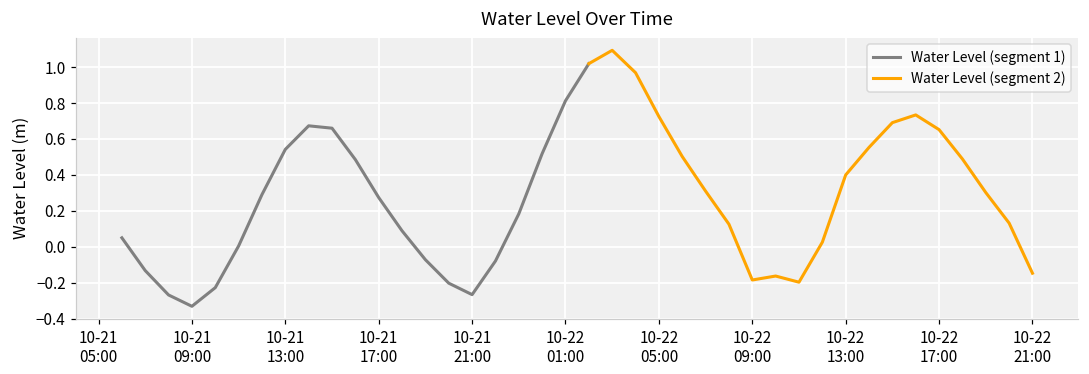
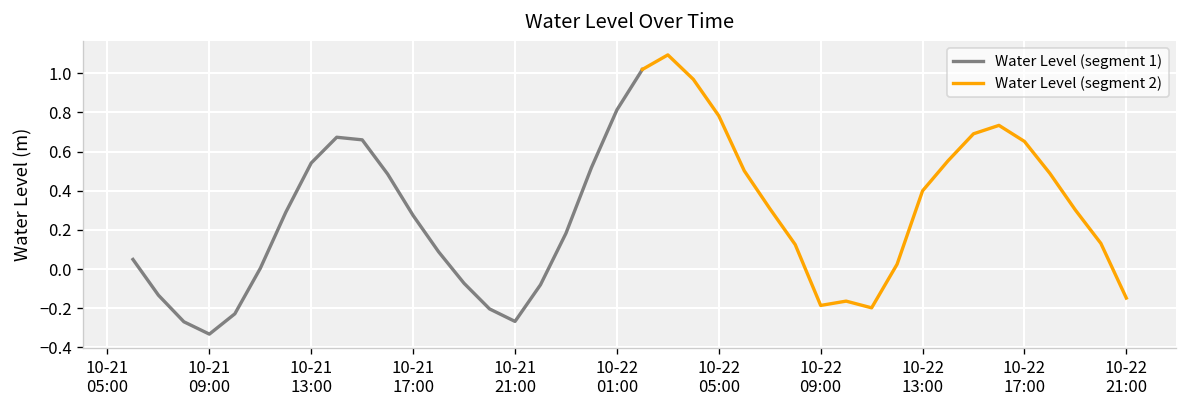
  {
    "Water Level (segment 1)": {
      "10-21 09:00": -0.33,
      "10-21 13:00": 0.54,
      "10-21 17:00": 0.27,
      "10-21 21:00": -0.27,
      "10-22 01:00": 0.81
    },
    "Water Level (segment 2)": {
-     "10-22 05:00": 0.73,
+     "10-22 05:00": 0.78,
      "10-22 09:00": -0.19,
      "10-22 13:00": 0.40,
      "10-22 17:00": 0.65,
      "10-22 21:00": -0.15
    }
  }
